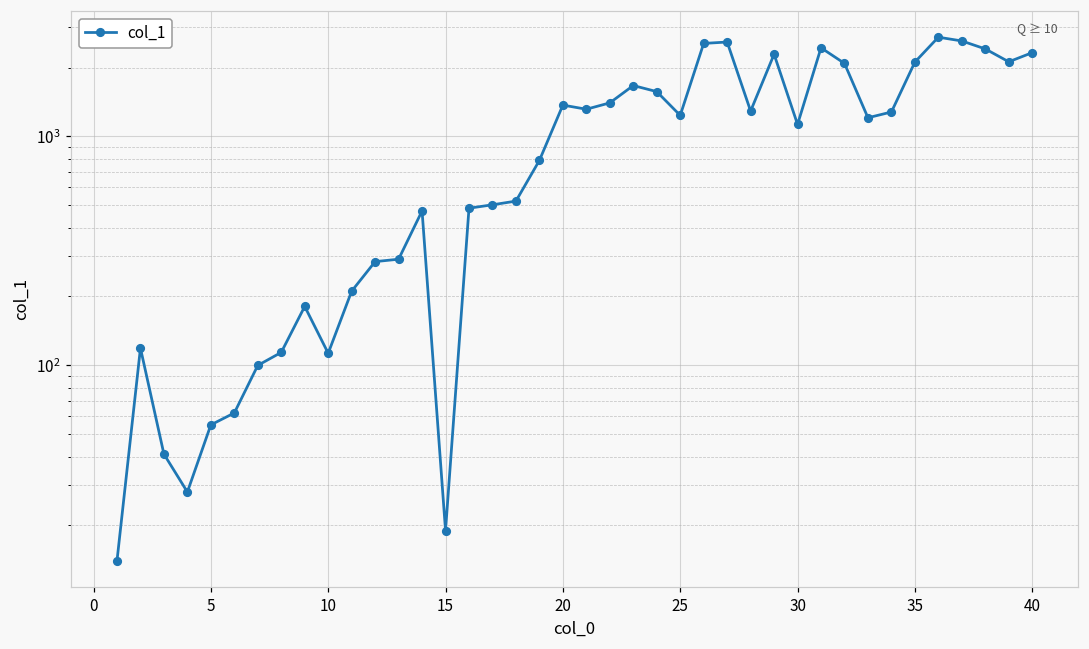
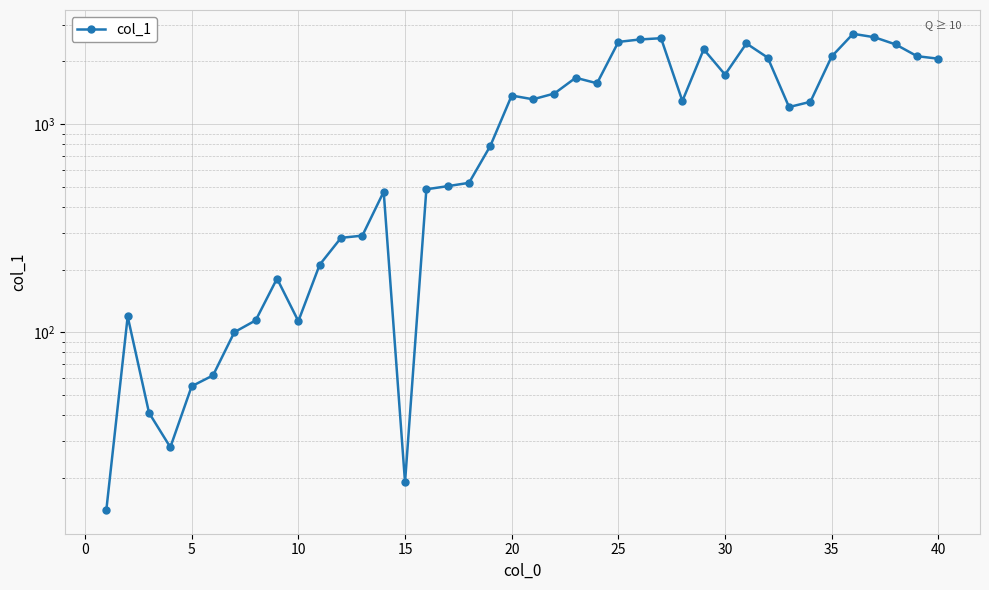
  {
    "5": 55,
    "10": 110,
    "15": 19,
    "20": 1400,
-   "25": 1200,
-   "30": 1100,
+   "25": 2500,
+   "30": 1700,
    "35": 2100,
-   "40": 2300
+   "40": 2100
  }
